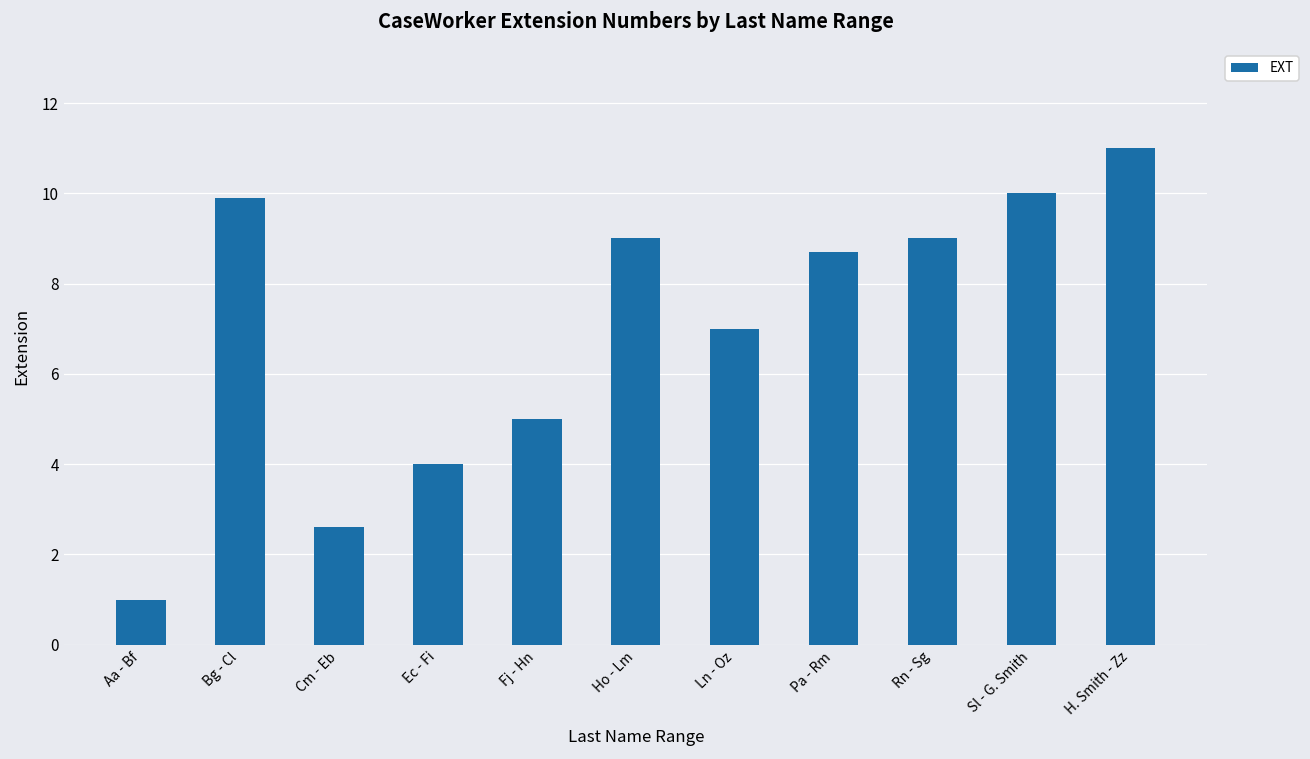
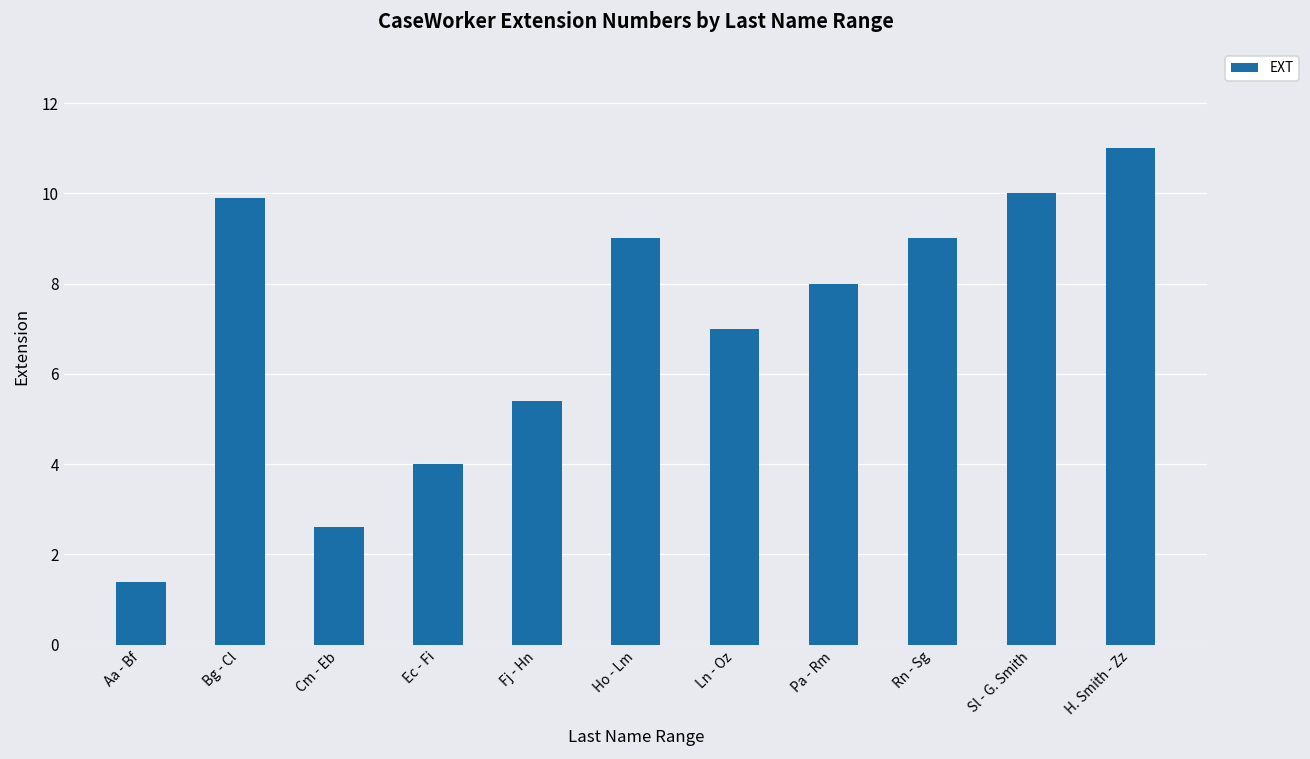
  {
-   "Aa - Bf": 1.0,
+   "Aa - Bf": 1.4,
    "Bg - Cl": 9.9,
    "Cm - Eb": 2.6,
    "Ec - Fi": 4.0,
-   "Fj - Hn": 5.0,
+   "Fj - Hn": 5.4,
    "Ho - Lm": 9.0,
    "Ln - Oz": 7.0,
-   "Pa - Rm": 8.7,
+   "Pa - Rm": 8.0,
    "Rn - Sg": 9.0,
    "Sl - G. Smith": 10.0,
    "H. Smith - Zz": 11.0
  }
